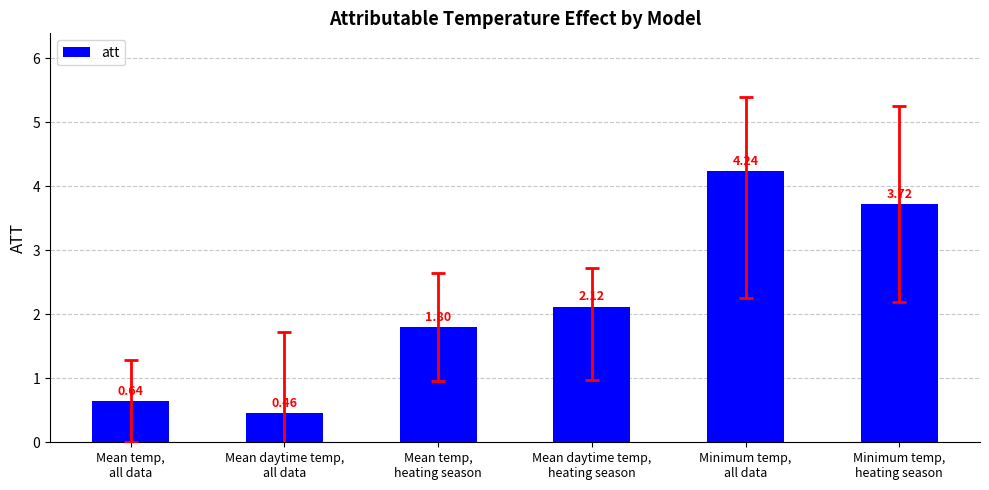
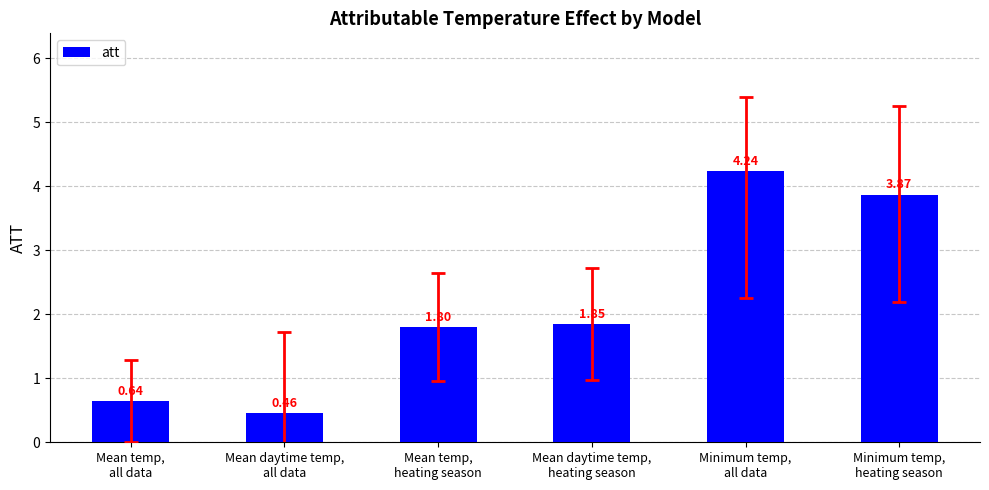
  {
    "att": {
      "Mean temp, all data": 0.64,
      "Mean daytime temp, all data": 0.46,
      "Mean temp, heating season": 1.80,
-     "Mean daytime temp, heating season": 2.12,
+     "Mean daytime temp, heating season": 1.85,
      "Minimum temp, all data": 4.24,
-     "Minimum temp, heating season": 3.72
+     "Minimum temp, heating season": 3.87
    }
  }
